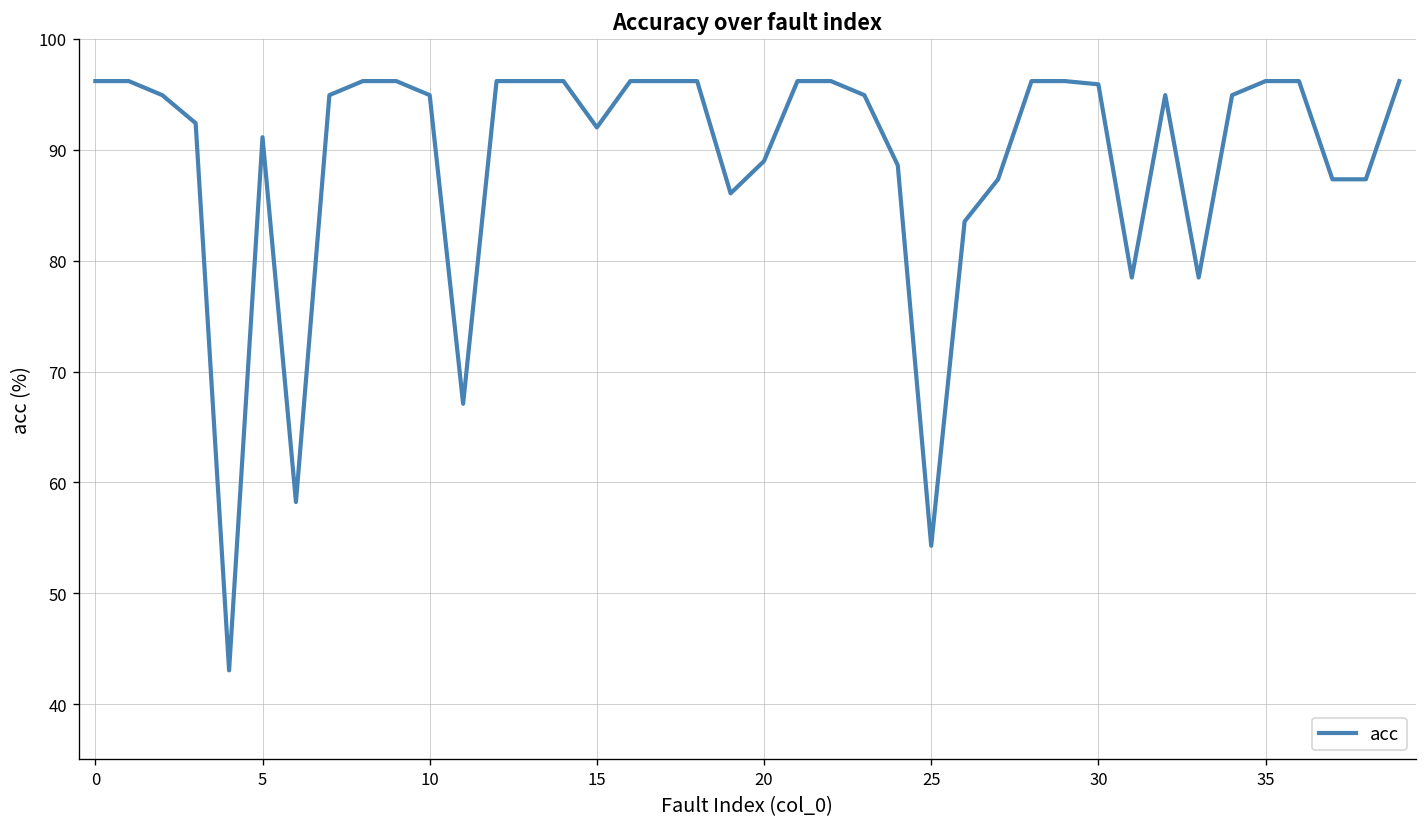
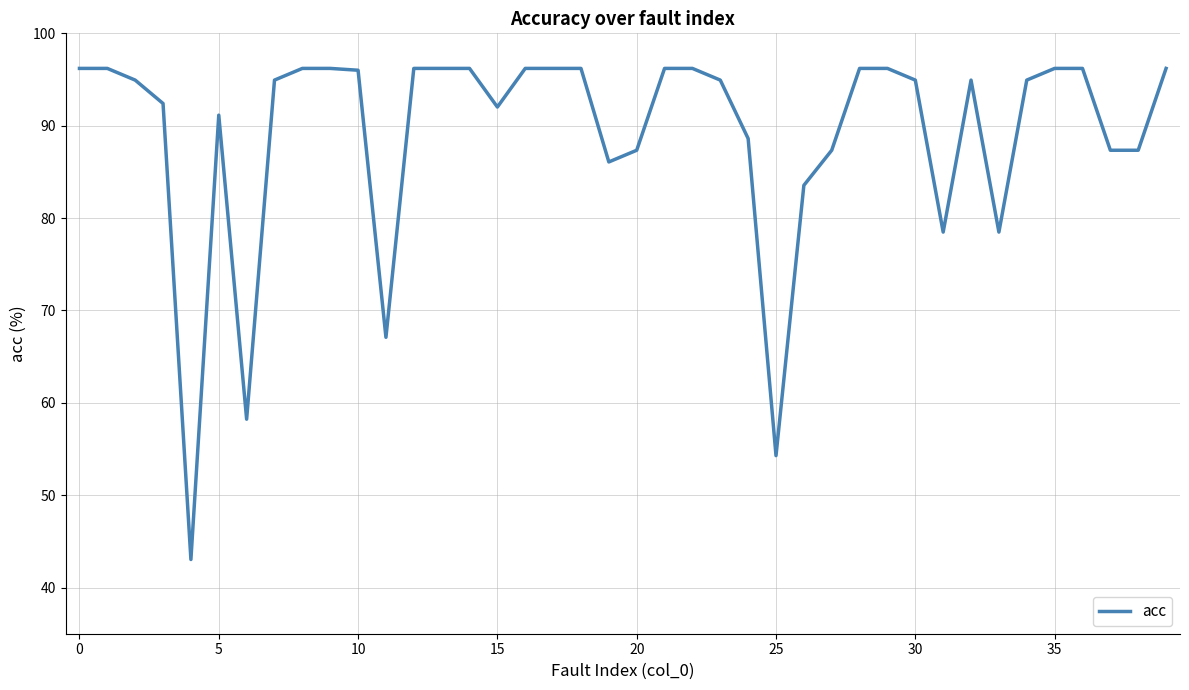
  {
    "0": 96,
    "5": 91,
-   "10": 95,
+   "10": 96,
    "15": 92,
-   "20": 89,
+   "20": 87,
    "25": 54,
-   "30": 96,
+   "30": 95,
    "35": 96
  }
